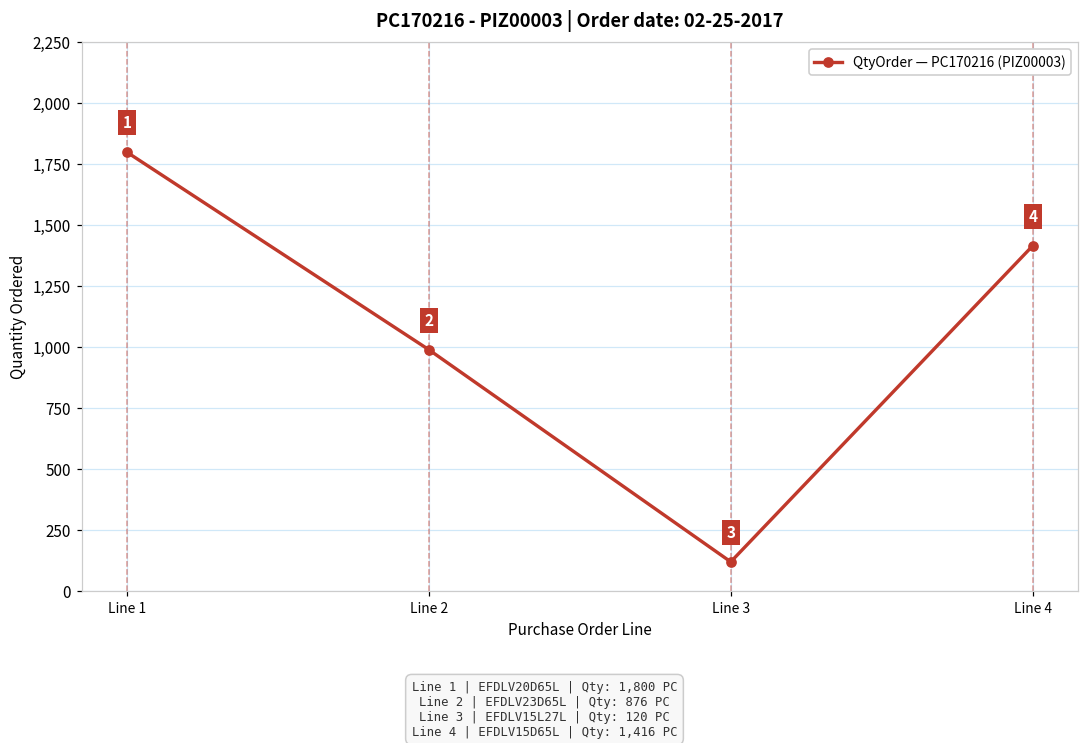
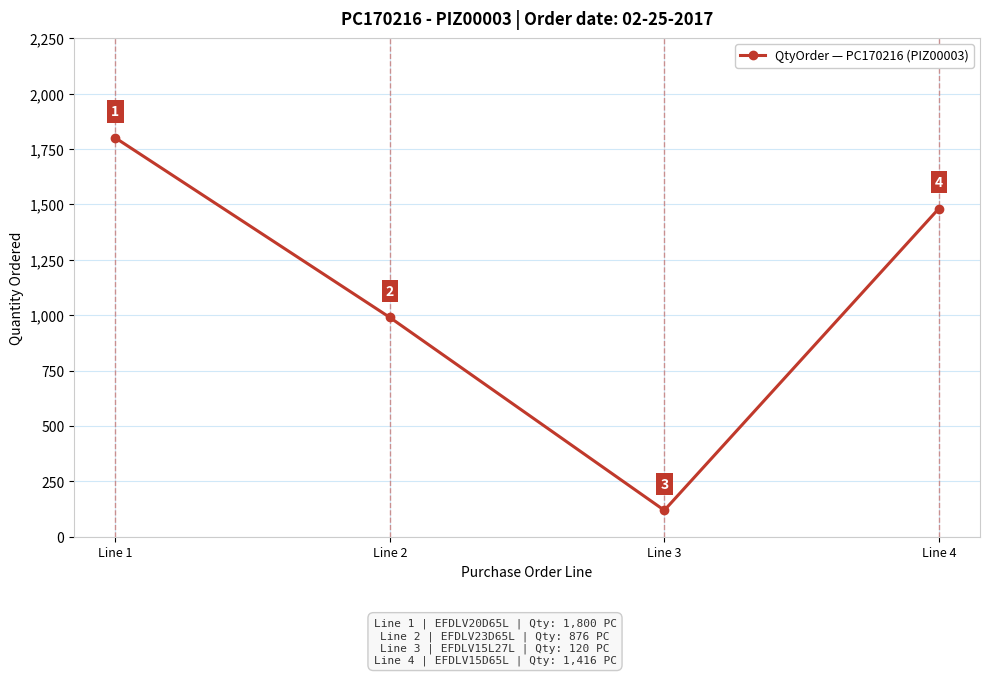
  {
-   "Line 4": "1,420"
+   "Line 4": "1,480"
  }
